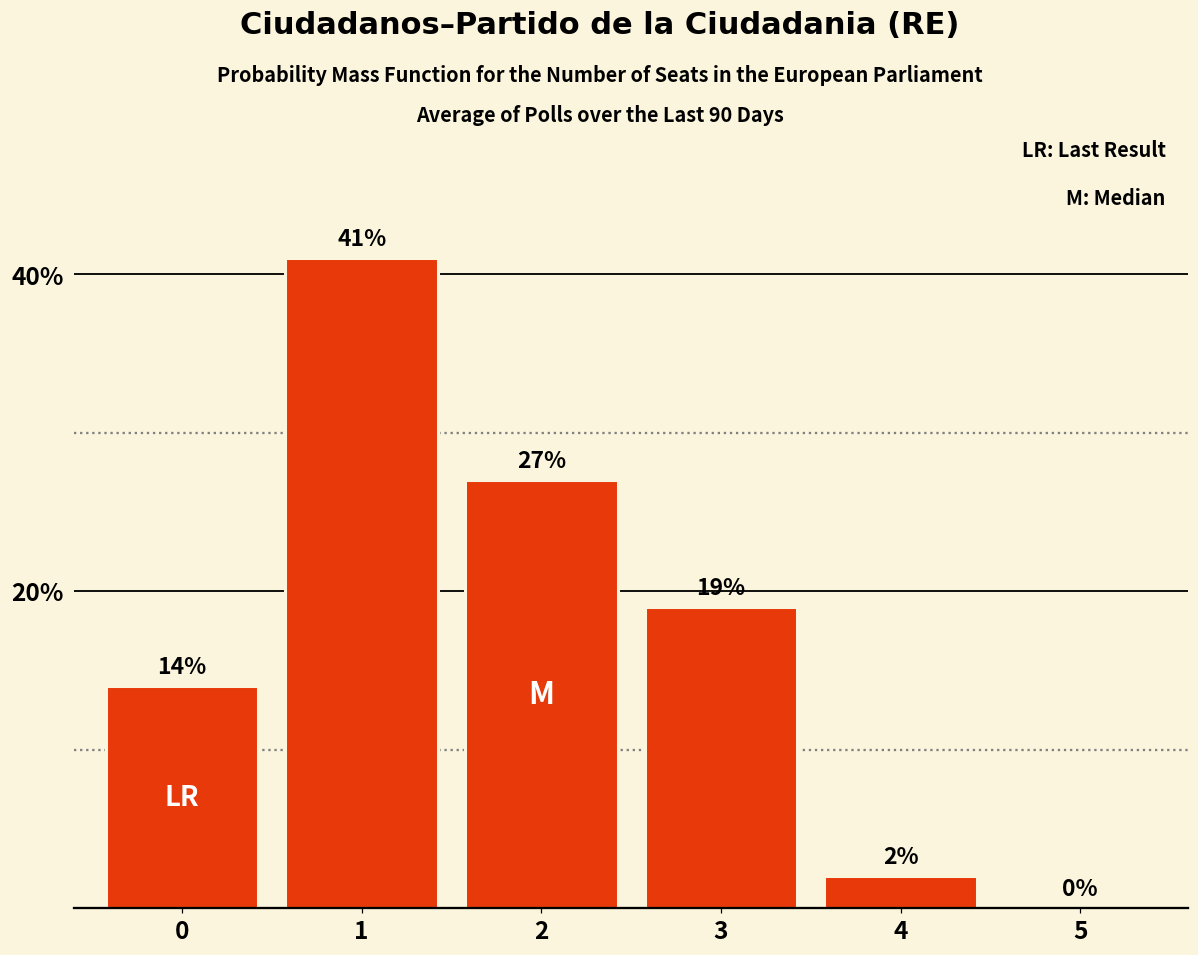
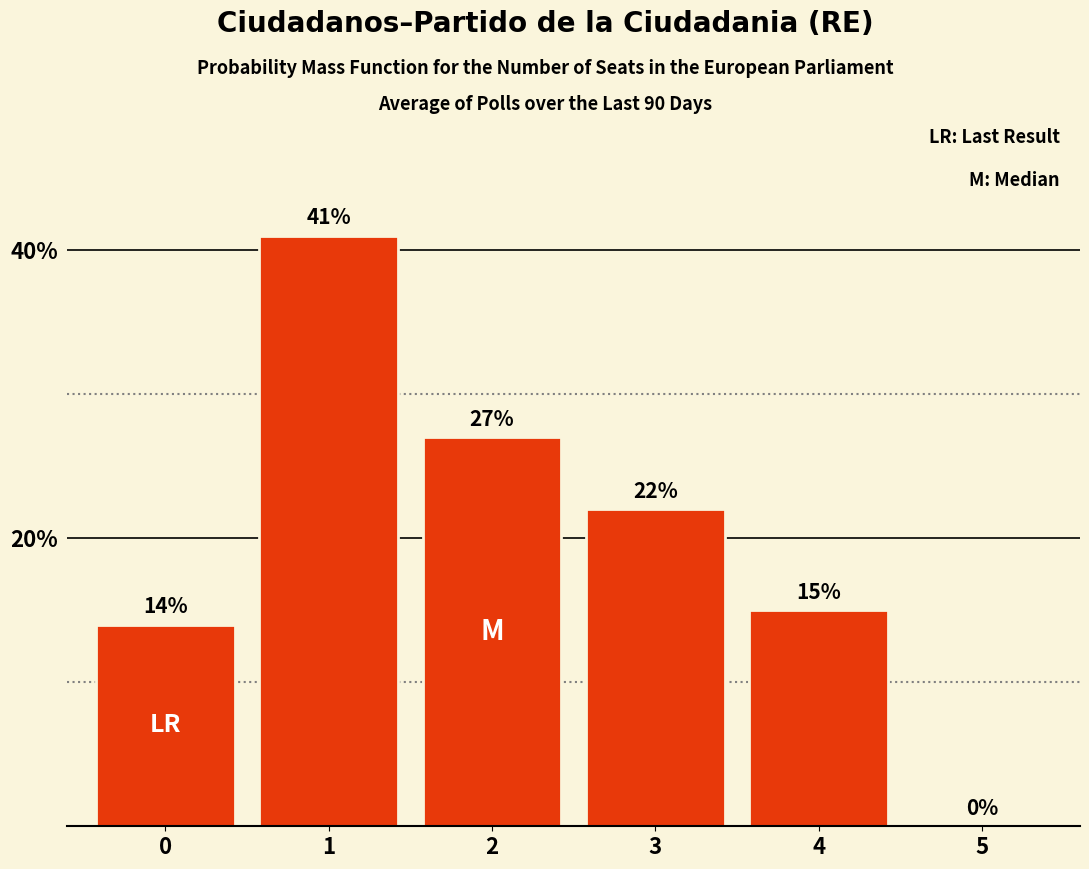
  {
    "0": "14%",
    "1": "41%",
    "2": "27%",
-   "3": "19%",
-   "4": "2%",
+   "3": "22%",
+   "4": "15%",
    "5": "0%"
  }
